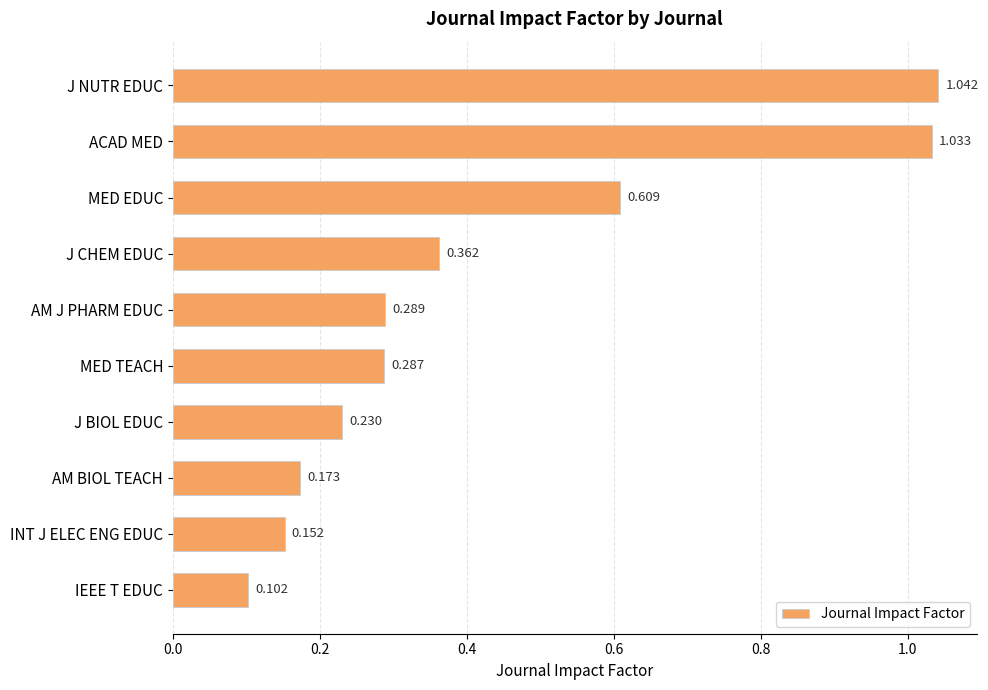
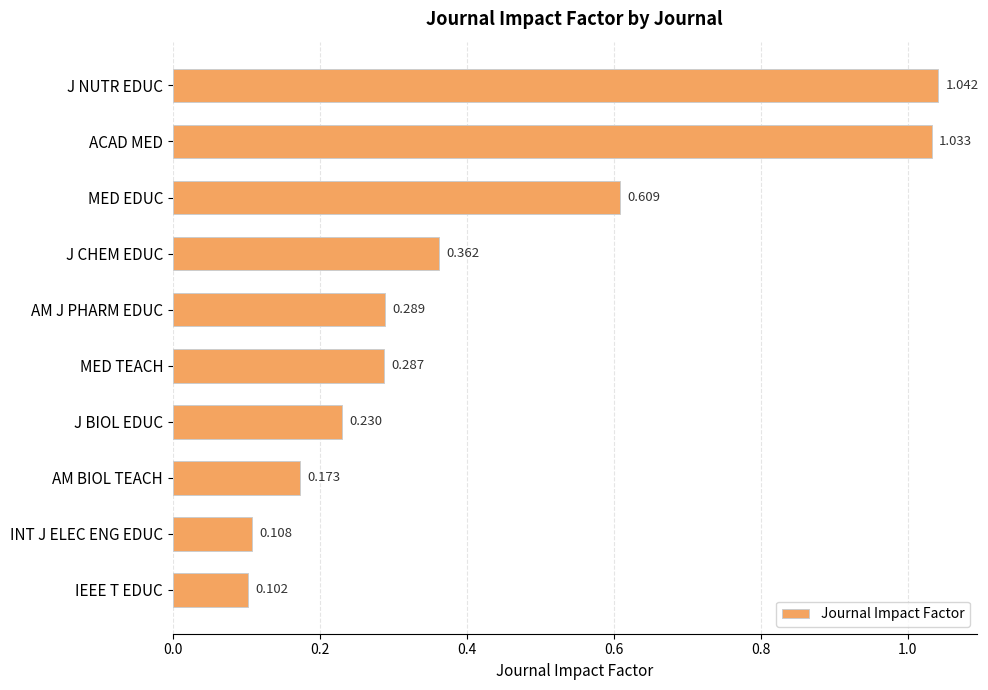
  {
    "J NUTR EDUC": 1.042,
    "ACAD MED": 1.033,
    "MED EDUC": 0.609,
    "J CHEM EDUC": 0.362,
    "AM J PHARM EDUC": 0.289,
    "MED TEACH": 0.287,
    "J BIOL EDUC": 0.230,
    "AM BIOL TEACH": 0.173,
-   "INT J ELEC ENG EDUC": 0.152,
+   "INT J ELEC ENG EDUC": 0.108,
    "IEEE T EDUC": 0.102
  }
